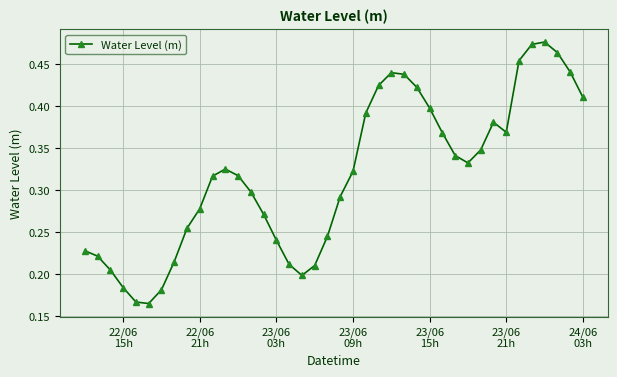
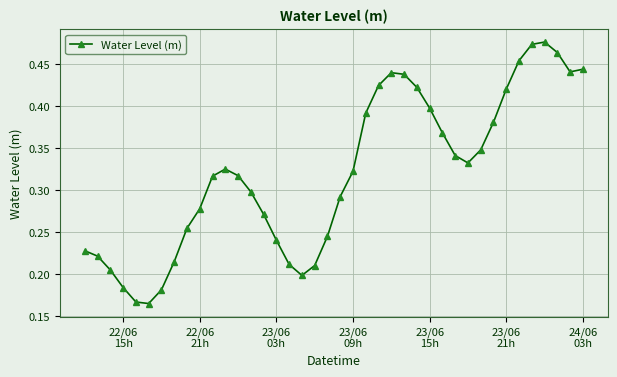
  {
    "22/06 15h": 0.18,
    "22/06 21h": 0.28,
    "23/06 03h": 0.24,
    "23/06 09h": 0.32,
    "23/06 15h": 0.40,
-   "23/06 21h": 0.37,
-   "24/06 03h": 0.41
+   "23/06 21h": 0.42,
+   "24/06 03h": 0.44
  }
